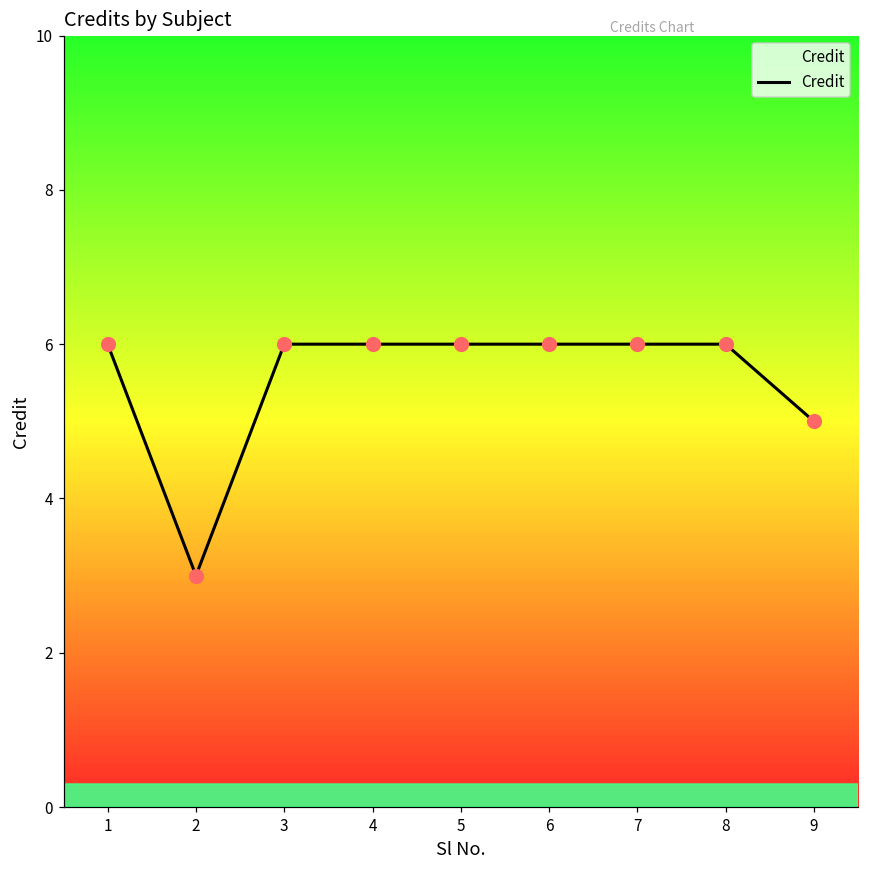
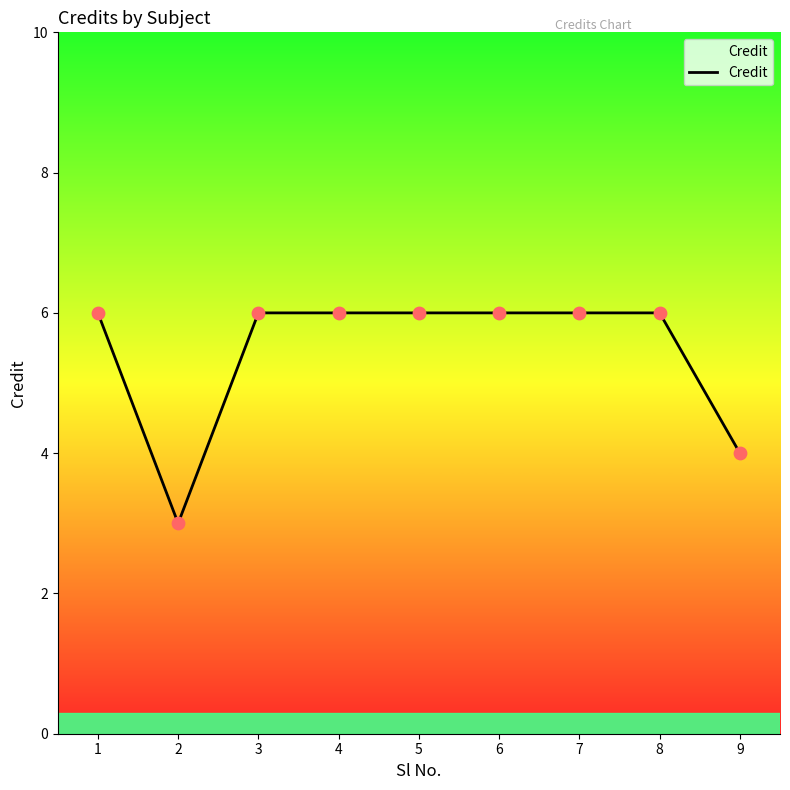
  {
    "1": 6,
    "2": 3,
    "3": 6,
    "4": 6,
    "5": 6,
    "6": 6,
    "7": 6,
    "8": 6,
-   "9": 5
+   "9": 4
  }
